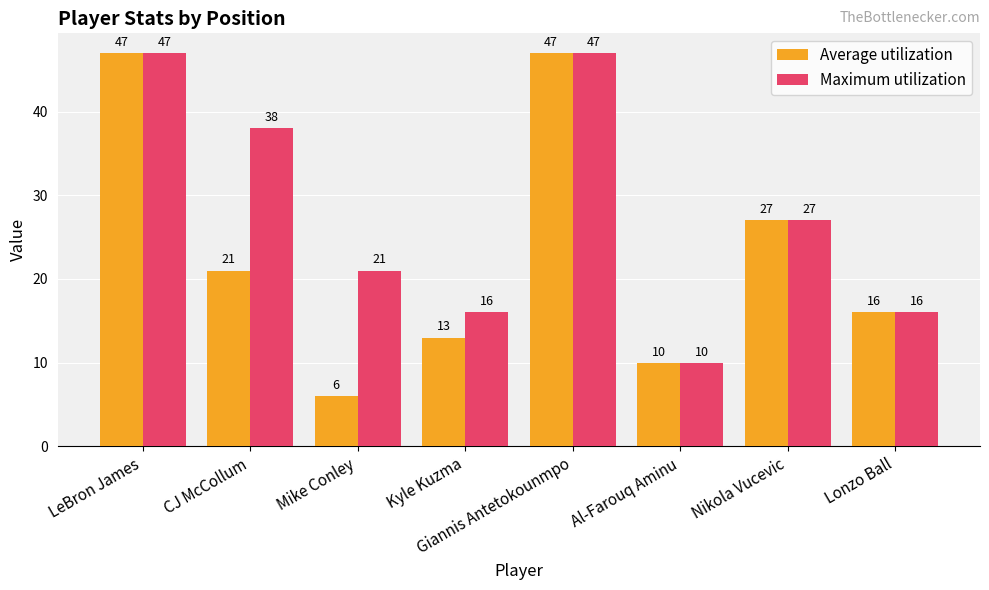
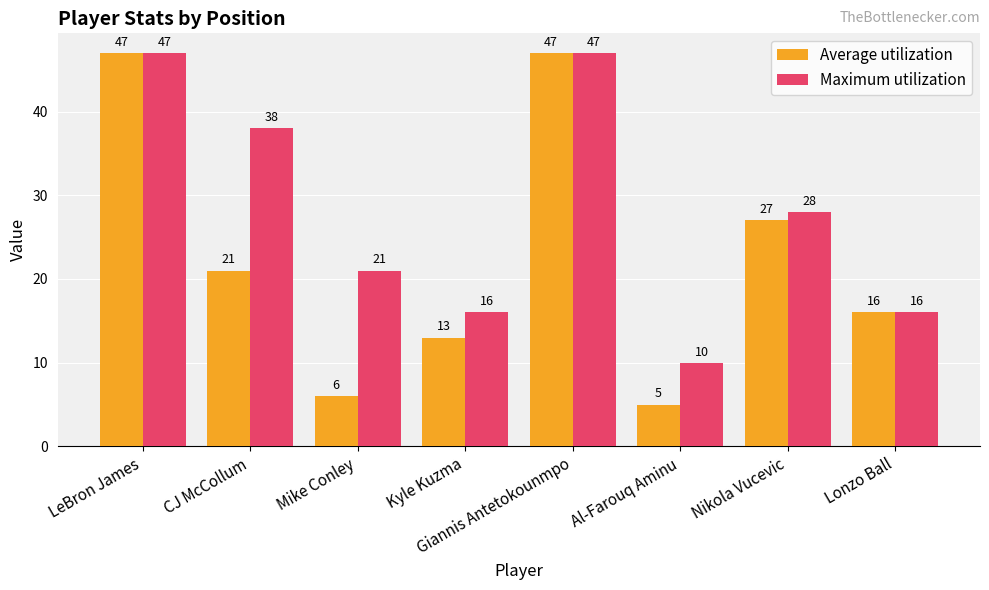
  {
    "Average utilization": {
      "LeBron James": 47,
      "CJ McCollum": 21,
      "Mike Conley": 6,
      "Kyle Kuzma": 13,
      "Giannis Antetokounmpo": 47,
-     "Al-Farouq Aminu": 10,
+     "Al-Farouq Aminu": 5,
      "Nikola Vucevic": 27,
      "Lonzo Ball": 16
    },
    "Maximum utilization": {
      "LeBron James": 47,
      "CJ McCollum": 38,
      "Mike Conley": 21,
      "Kyle Kuzma": 16,
      "Giannis Antetokounmpo": 47,
      "Al-Farouq Aminu": 10,
-     "Nikola Vucevic": 27,
+     "Nikola Vucevic": 28,
      "Lonzo Ball": 16
    }
  }
